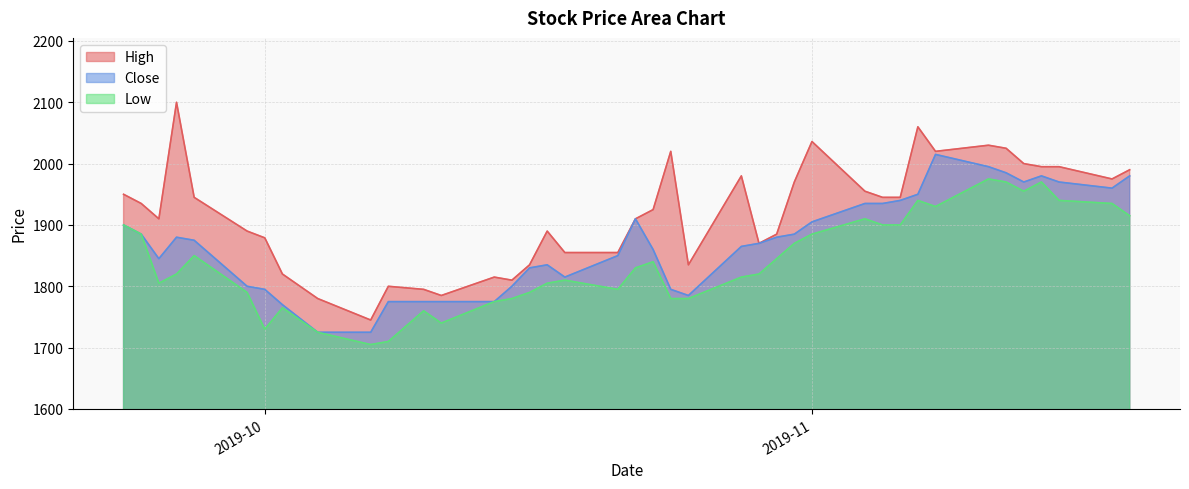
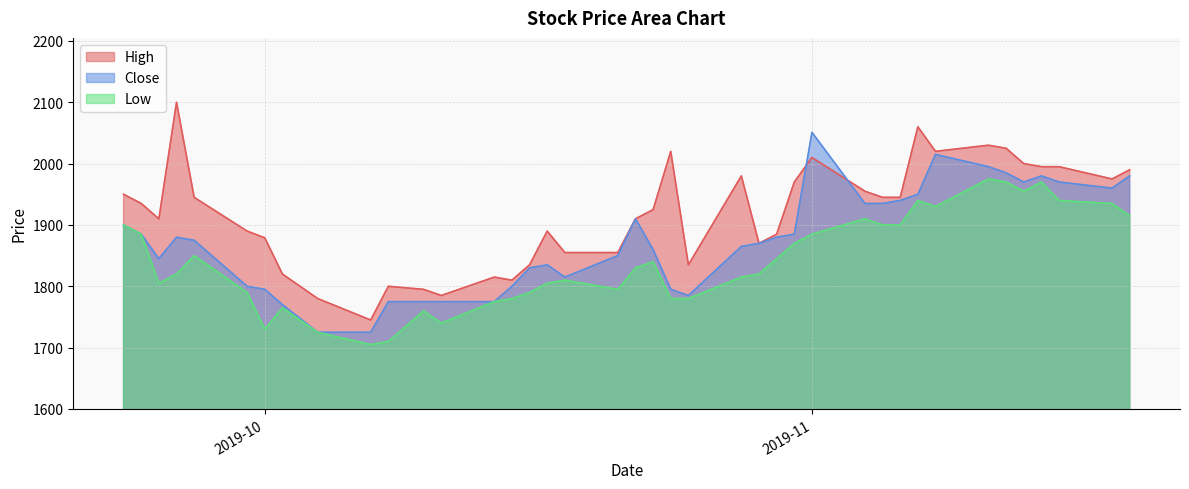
  {
    "High": {
      "2019-10": 1880,
-     "2019-11": 2040
+     "2019-11": 2010
    },
    "Close": {
      "2019-10": 1800,
-     "2019-11": 1910
+     "2019-11": 2050
    },
    "Low": {
      "2019-10": 1730,
      "2019-11": 1890
    }
  }
